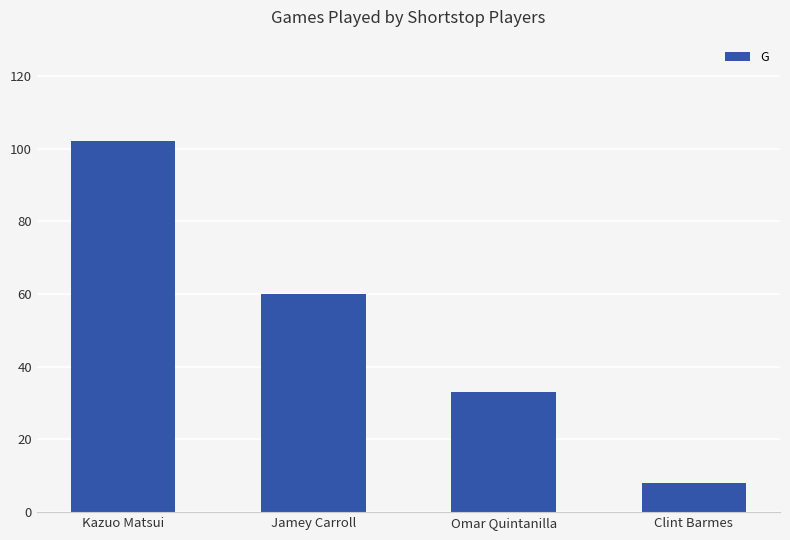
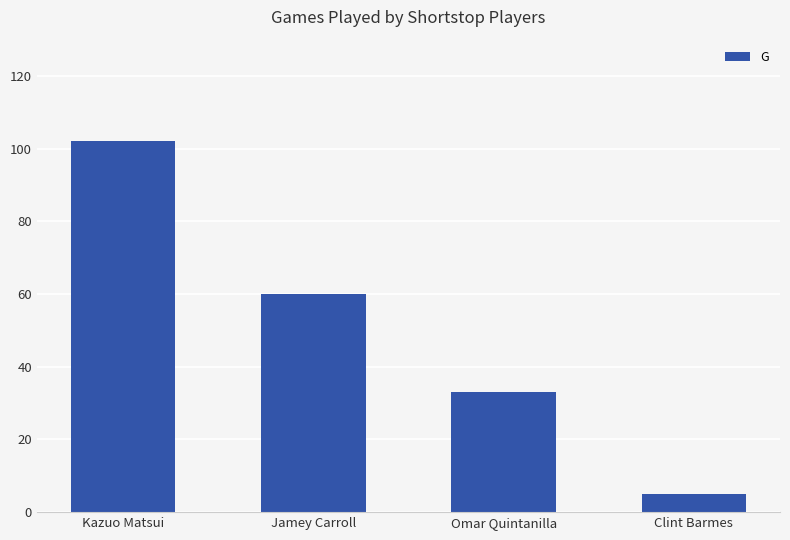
  {
    "Kazuo Matsui": 102,
    "Jamey Carroll": 60,
    "Omar Quintanilla": 33,
-   "Clint Barmes": 8
+   "Clint Barmes": 5
  }
